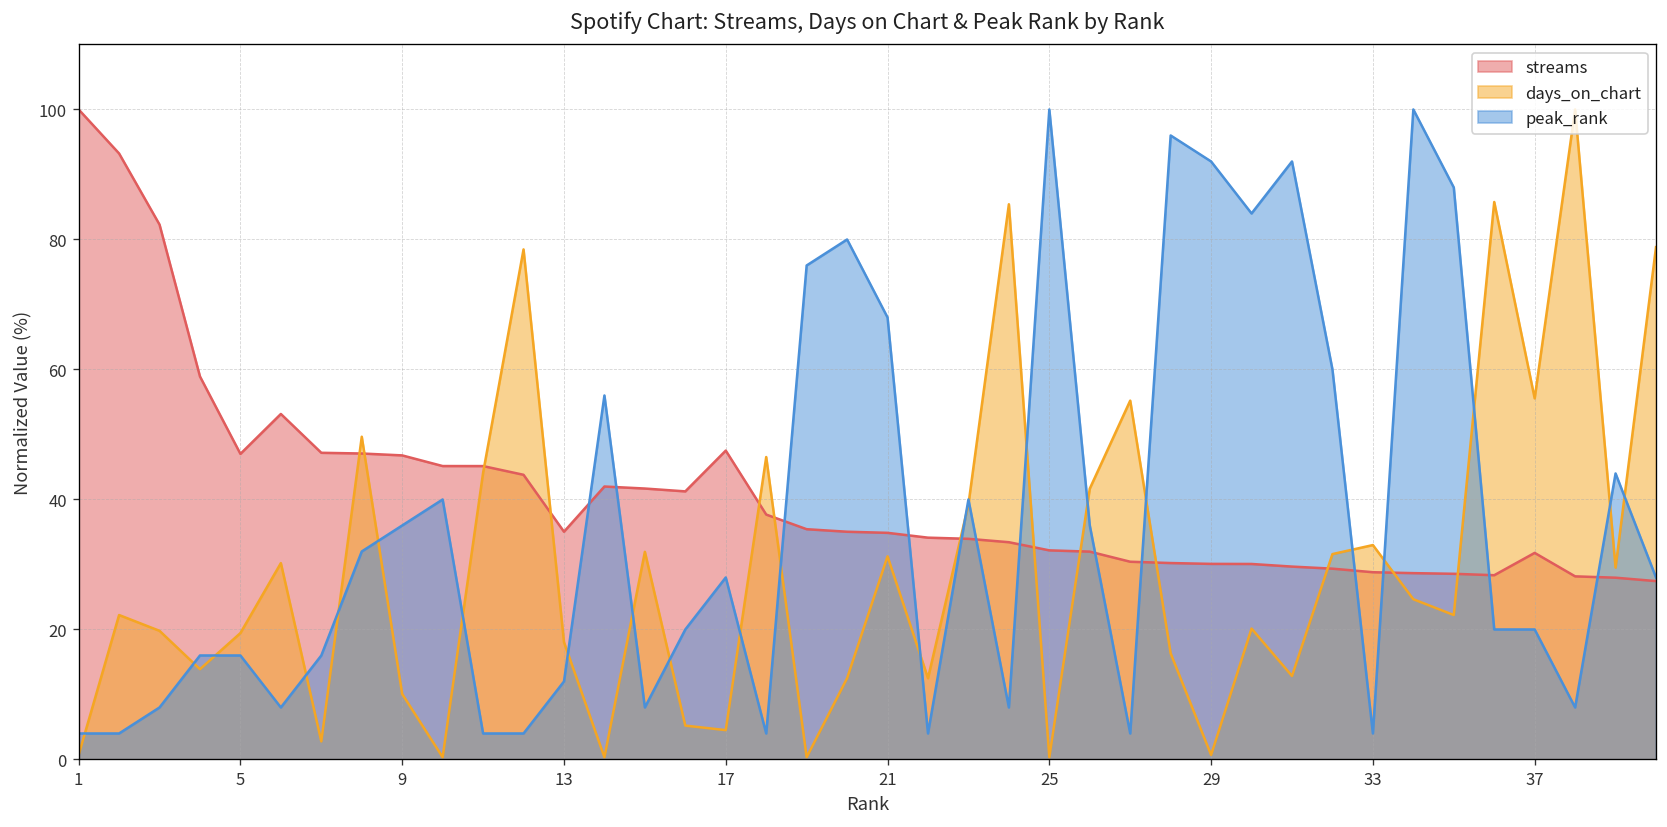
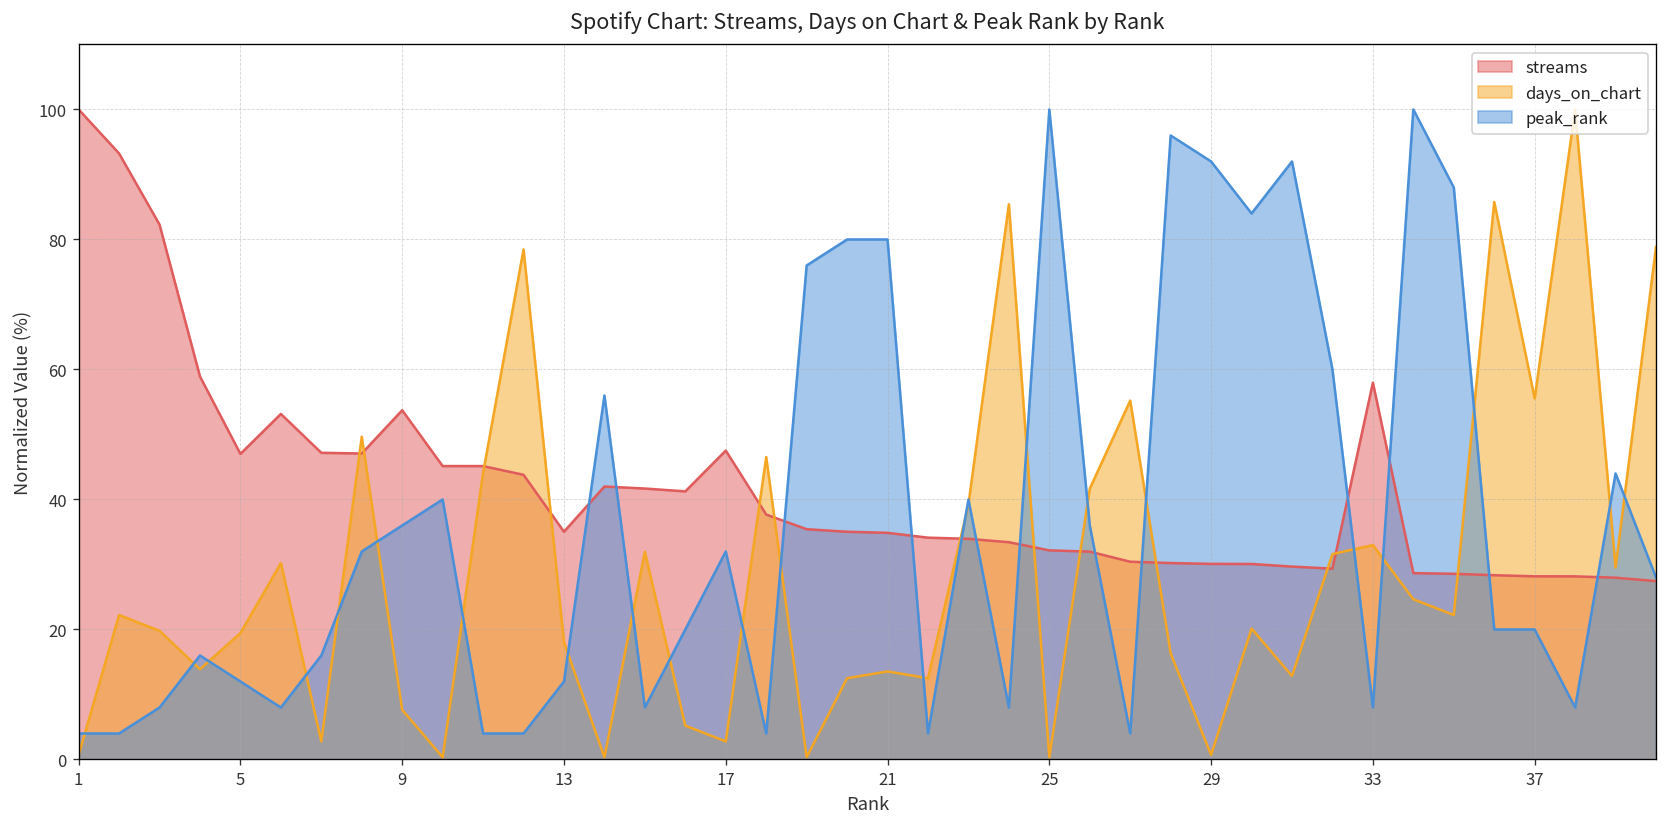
  {
    "streams": {
      "1": 100,
      "5": 47,
-     "9": 47,
+     "9": 54,
      "13": 35,
      "17": 48,
      "21": 35,
      "25": 32,
      "29": 30,
-     "33": 29,
-     "37": 32
+     "33": 58,
+     "37": 28
    },
    "days_on_chart": {
      "1": 1,
      "5": 19,
-     "9": 10,
+     "9": 8,
      "13": 18,
-     "17": 5,
-     "21": 31,
+     "17": 3,
+     "21": 14,
      "25": 0,
      "29": 1,
      "33": 33,
      "37": 56
    },
    "peak_rank": {
      "1": 4,
-     "5": 16,
+     "5": 12,
      "9": 36,
      "13": 12,
-     "17": 28,
-     "21": 68,
+     "17": 32,
+     "21": 80,
      "25": 100,
      "29": 92,
-     "33": 4,
+     "33": 8,
      "37": 20
    }
  }
